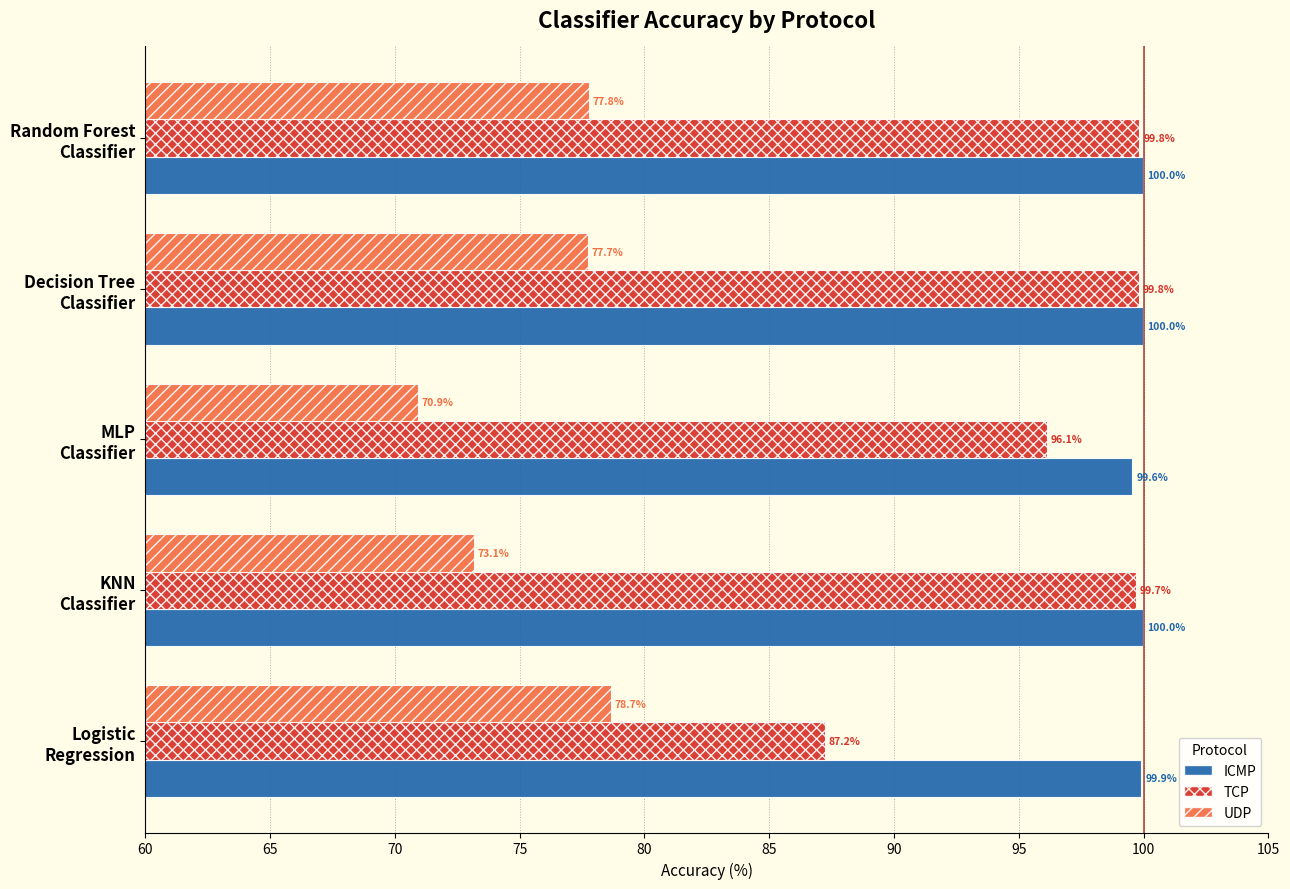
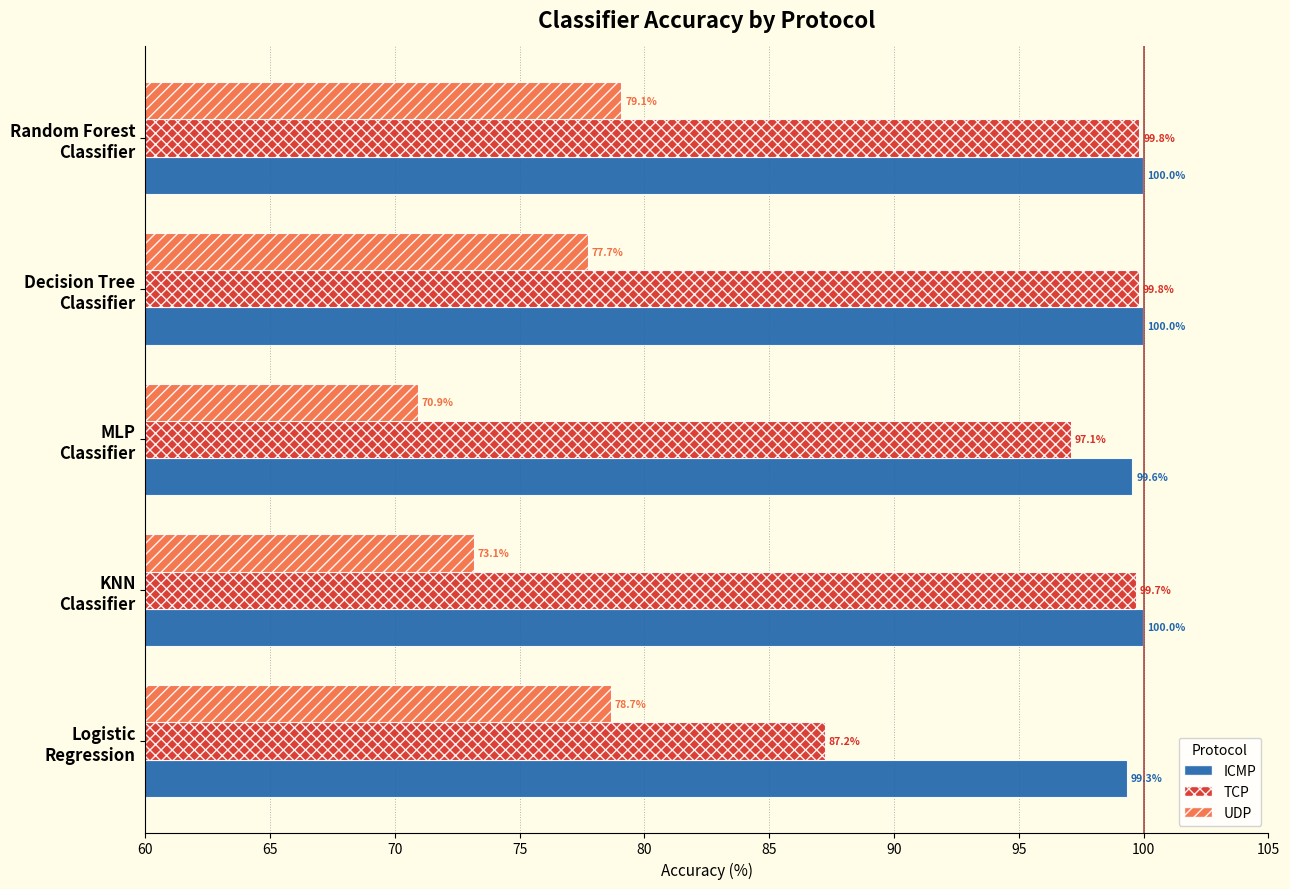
  {
    "ICMP": {
      "Random Forest Classifier": "100.0%",
      "Decision Tree Classifier": "100.0%",
      "MLP Classifier": "99.6%",
      "KNN Classifier": "100.0%",
-     "Logistic Regression": "99.9%"
+     "Logistic Regression": "99.3%"
    },
    "TCP": {
      "Random Forest Classifier": "99.8%",
      "Decision Tree Classifier": "99.8%",
-     "MLP Classifier": "96.1%",
+     "MLP Classifier": "97.1%",
      "KNN Classifier": "99.7%",
      "Logistic Regression": "87.2%"
    },
    "UDP": {
-     "Random Forest Classifier": "77.8%",
+     "Random Forest Classifier": "79.1%",
      "Decision Tree Classifier": "77.7%",
      "MLP Classifier": "70.9%",
      "KNN Classifier": "73.1%",
      "Logistic Regression": "78.7%"
    }
  }
